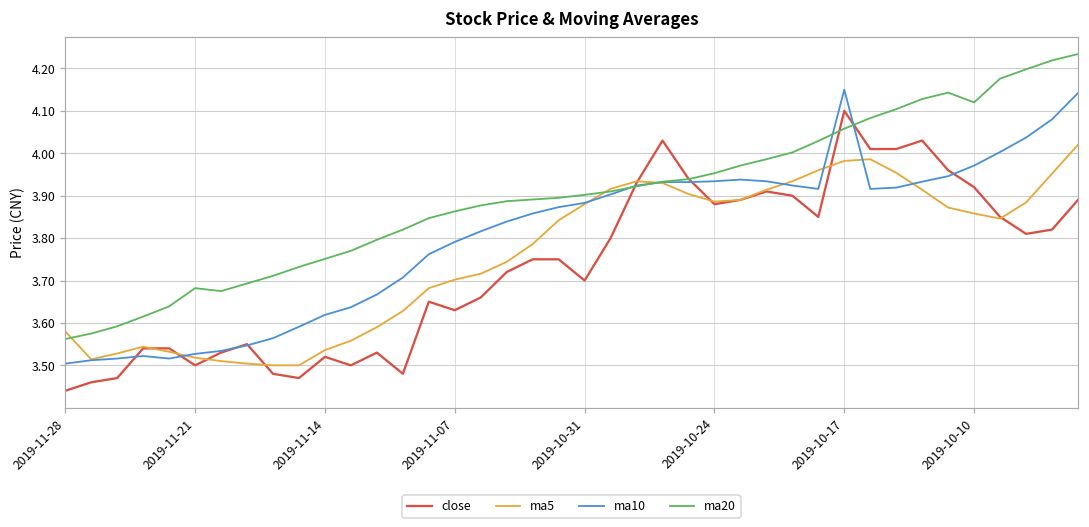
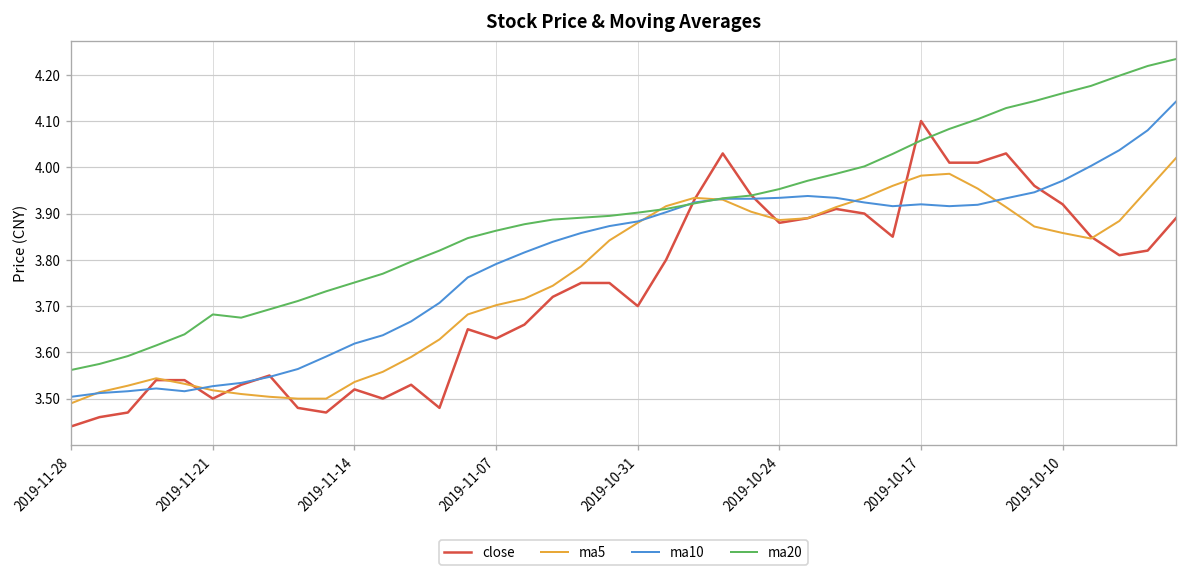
  {
    "close": {
      "2019-11-28": 3.44,
      "2019-11-21": 3.50,
      "2019-11-14": 3.52,
      "2019-11-07": 3.63,
      "2019-10-31": 3.70,
      "2019-10-17": 4.10,
      "2019-10-10": 3.92
    },
    "ma5": {
-     "2019-11-28": 3.58,
+     "2019-11-28": 3.49,
      "2019-11-21": 3.52,
      "2019-11-14": 3.54,
      "2019-11-07": 3.70,
      "2019-10-17": 3.98,
      "2019-10-10": 3.86
    },
    "ma10": {
      "2019-11-28": 3.50,
      "2019-11-21": 3.53,
      "2019-11-14": 3.62,
      "2019-11-07": 3.79,
      "2019-10-24": 3.93,
-     "2019-10-17": 4.15,
+     "2019-10-17": 3.92,
      "2019-10-10": 3.97
    },
    "ma20": {
      "2019-11-28": 3.56,
      "2019-11-21": 3.68,
      "2019-11-14": 3.75,
      "2019-11-07": 3.86,
      "2019-10-31": 3.90,
      "2019-10-24": 3.95,
      "2019-10-17": 4.06,
-     "2019-10-10": 4.12
+     "2019-10-10": 4.16
    }
  }
